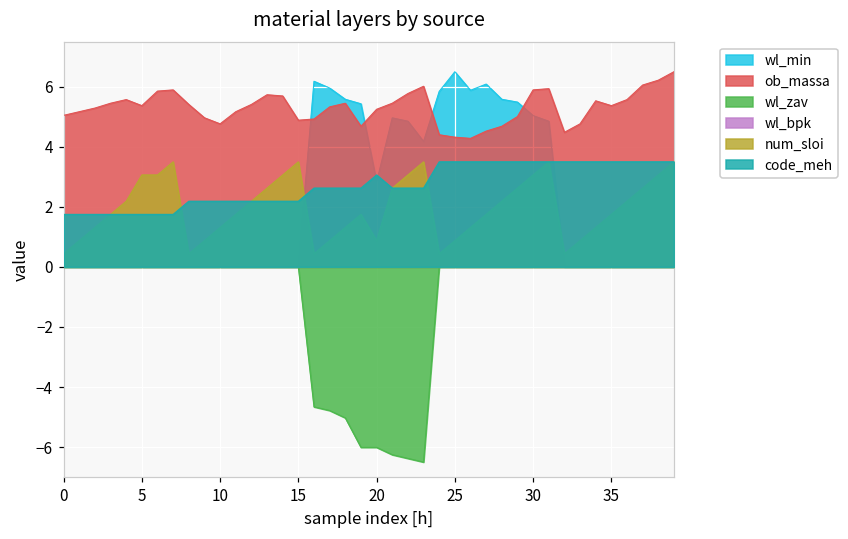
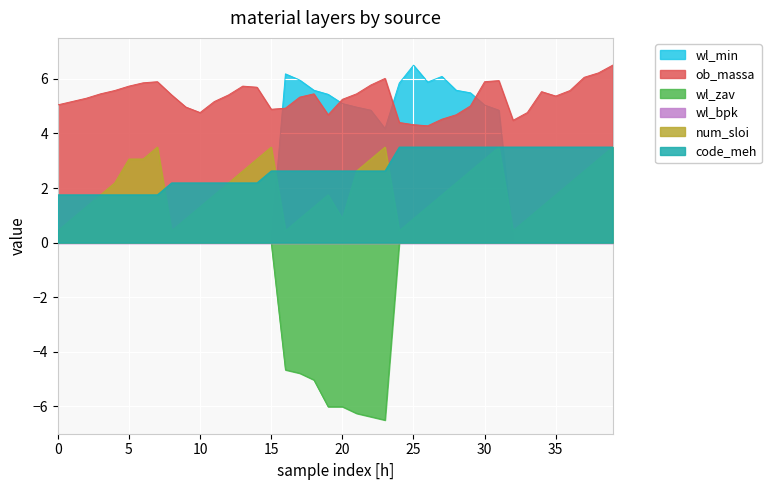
  {
    "wl_min": {
-     "20": 2.8,
+     "20": 5.1,
      "25": 6.5,
      "30": 5.0
    },
    "ob_massa": {
      "0": 5.0,
-     "5": 5.4,
+     "5": 5.7,
      "10": 4.8,
      "15": 4.9,
      "20": 5.2,
      "25": 4.3,
      "30": 5.9,
      "35": 5.4
    },
    "wl_bpk": {
      "20": 0.0
    },
    "num_sloi": {
      "0": 0.4,
      "5": 3.1,
      "10": 1.3,
      "15": 3.5,
      "20": 0.9,
      "25": 0.9,
      "30": 3.1,
      "35": 1.8
    },
    "code_meh": {
      "0": 1.8,
      "5": 1.8,
      "10": 2.2,
-     "15": 2.2,
-     "20": 3.1,
+     "15": 2.6,
+     "20": 2.6,
      "25": 3.5,
      "30": 3.5,
      "35": 3.5
    }
  }
